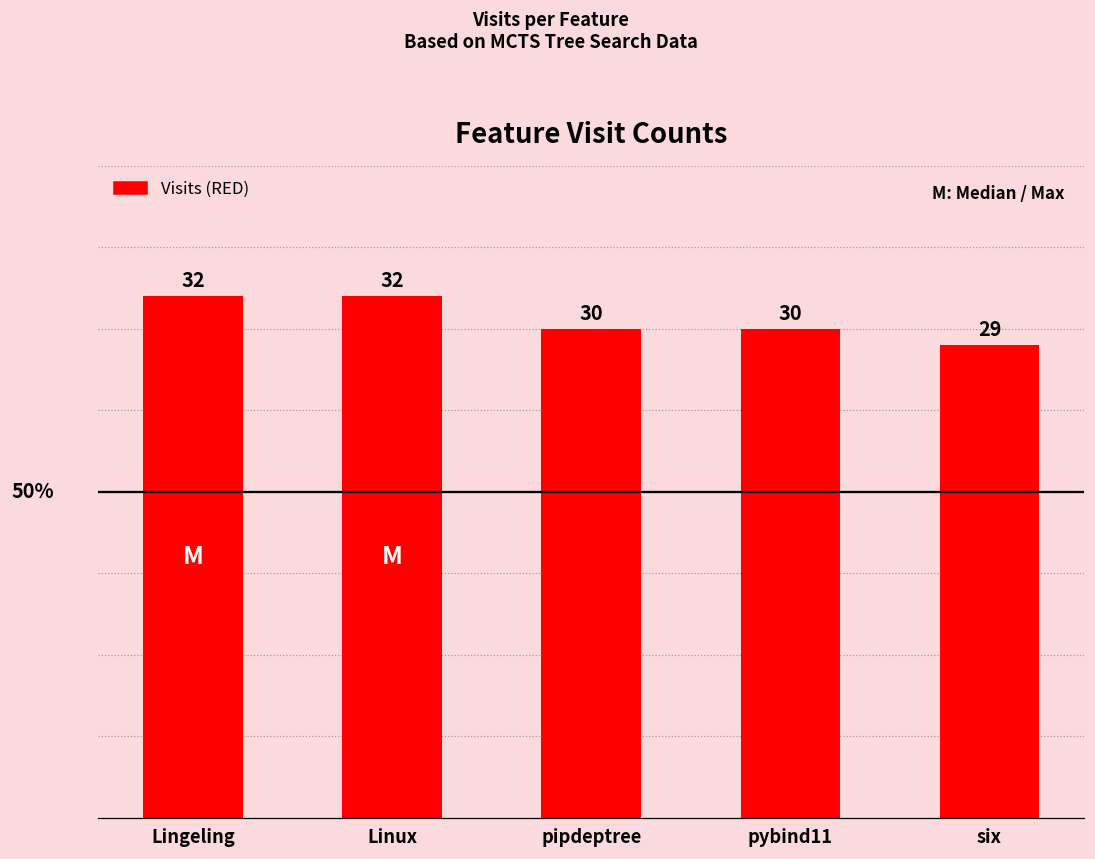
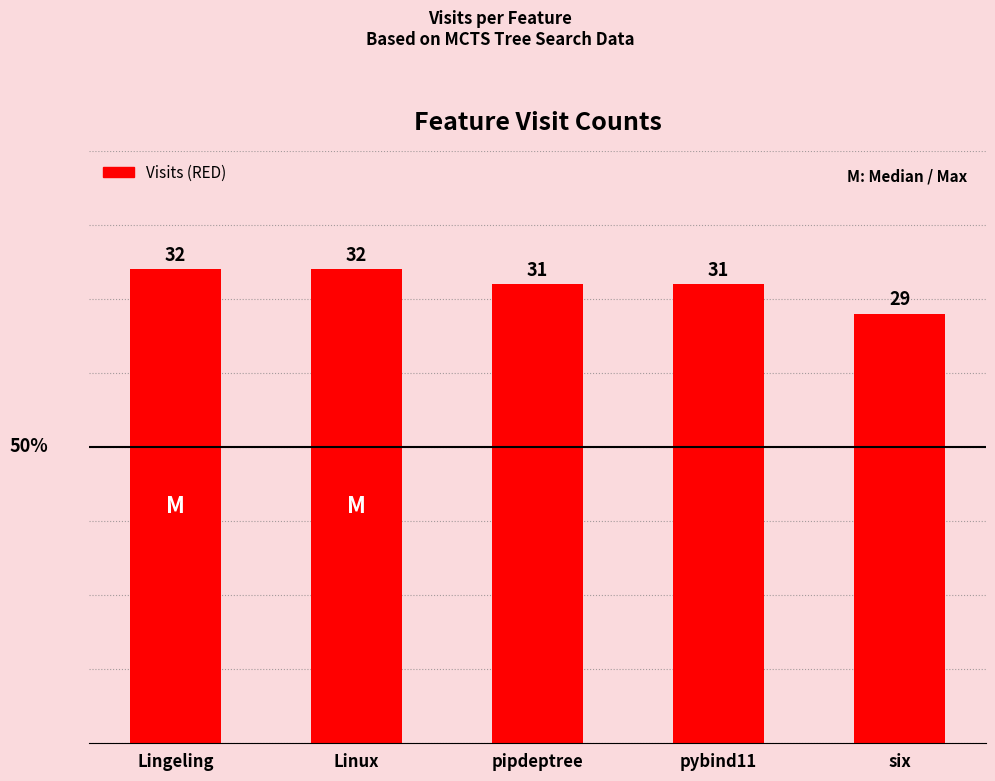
  {
    "Lingeling": 32,
    "Linux": 32,
-   "pipdeptree": 30,
-   "pybind11": 30,
+   "pipdeptree": 31,
+   "pybind11": 31,
    "six": 29
  }
